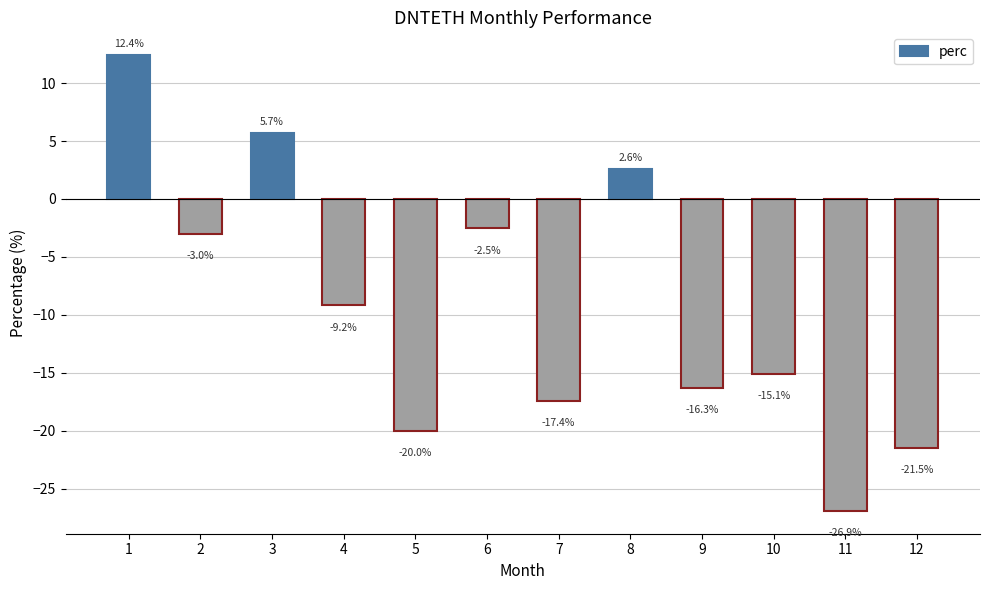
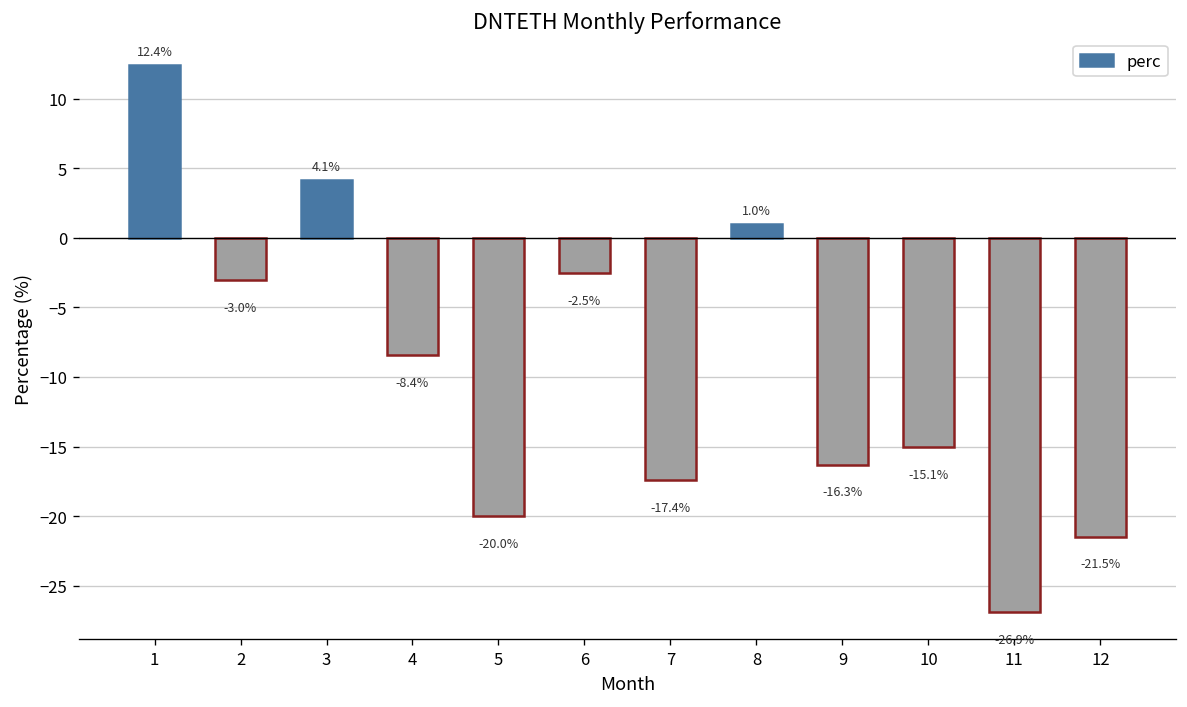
  {
    "1": "12.4%",
    "2": "-3.0%",
-   "3": "5.7%",
-   "4": "-9.2%",
+   "3": "4.1%",
+   "4": "-8.4%",
    "5": "-20.0%",
    "6": "-2.5%",
    "7": "-17.4%",
-   "8": "2.6%",
+   "8": "1.0%",
    "9": "-16.3%",
    "10": "-15.1%",
    "11": "-26.9%",
    "12": "-21.5%"
  }
